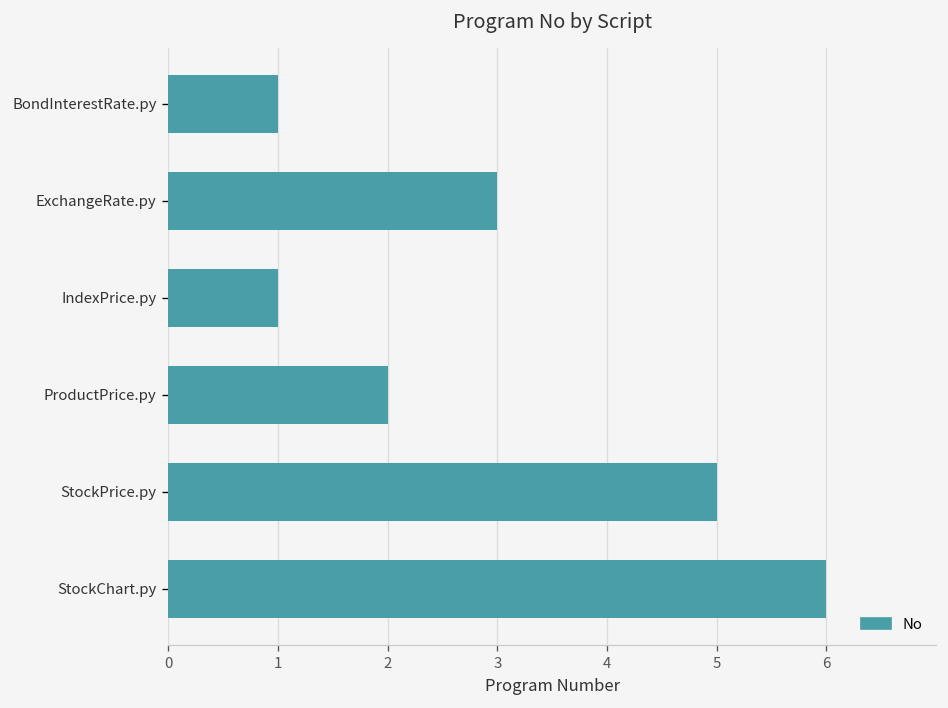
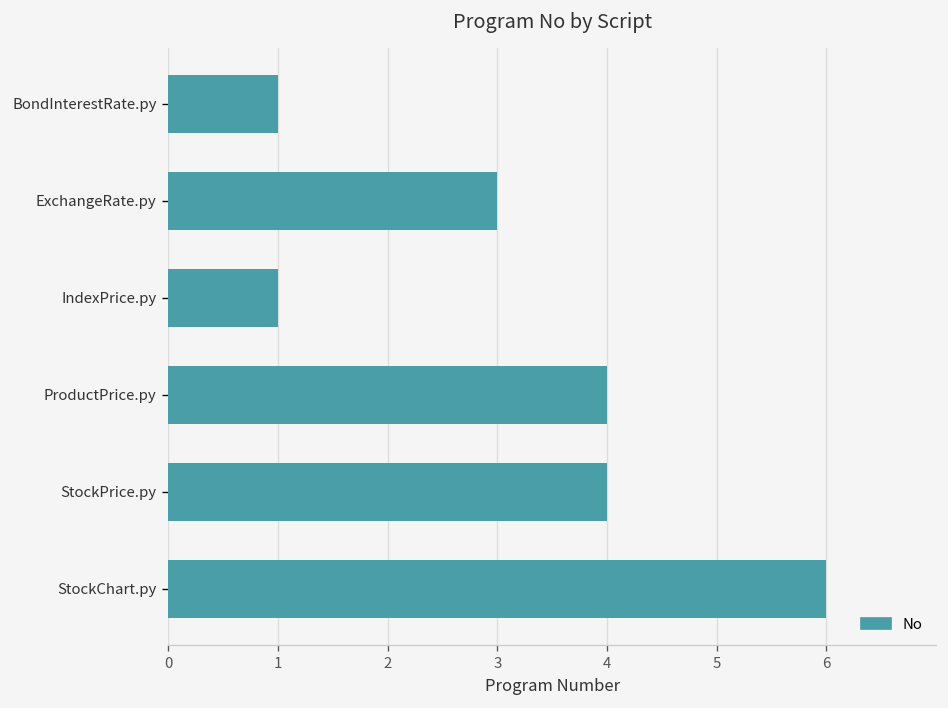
  {
    "BondInterestRate.py": 1,
    "ExchangeRate.py": 3,
    "IndexPrice.py": 1,
-   "ProductPrice.py": 2,
-   "StockPrice.py": 5,
+   "ProductPrice.py": 4,
+   "StockPrice.py": 4,
    "StockChart.py": 6
  }
